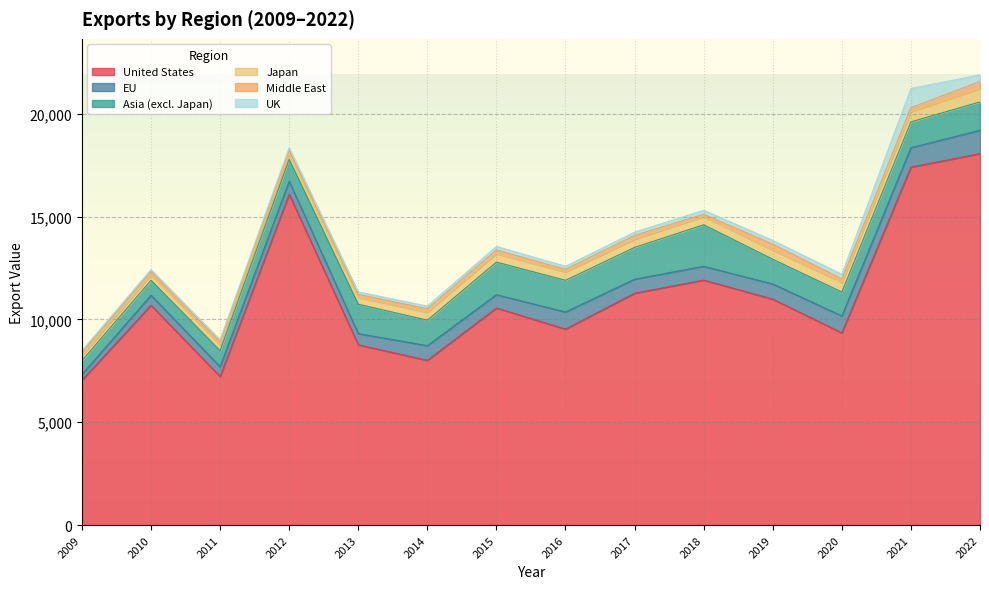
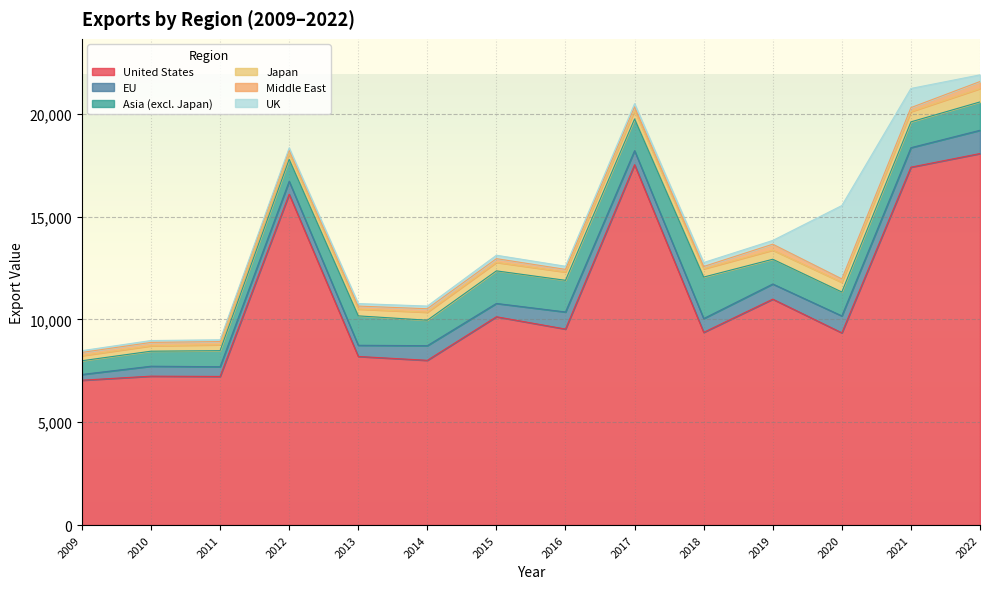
  {
    "United States": {
      "2009": "7,000",
-     "2010": "10,700",
+     "2010": "7,200",
      "2011": "7,200",
      "2012": "16,100",
-     "2013": "8,800",
+     "2013": "8,200",
      "2014": "8,000",
-     "2015": "10,600",
+     "2015": "10,100",
      "2016": "9,500",
-     "2017": "11,300",
-     "2018": "11,900",
+     "2017": "17,500",
+     "2018": "9,400",
      "2019": "11,000",
      "2020": "9,300",
      "2021": "17,400",
      "2022": "18,100"
    },
    "UK": {
      "2014": "100",
      "2015": "200",
      "2016": "200",
      "2017": "200",
      "2018": "200",
      "2019": "200",
-     "2020": "200",
+     "2020": "3,600",
      "2021": "900",
      "2022": "300"
    }
  }
